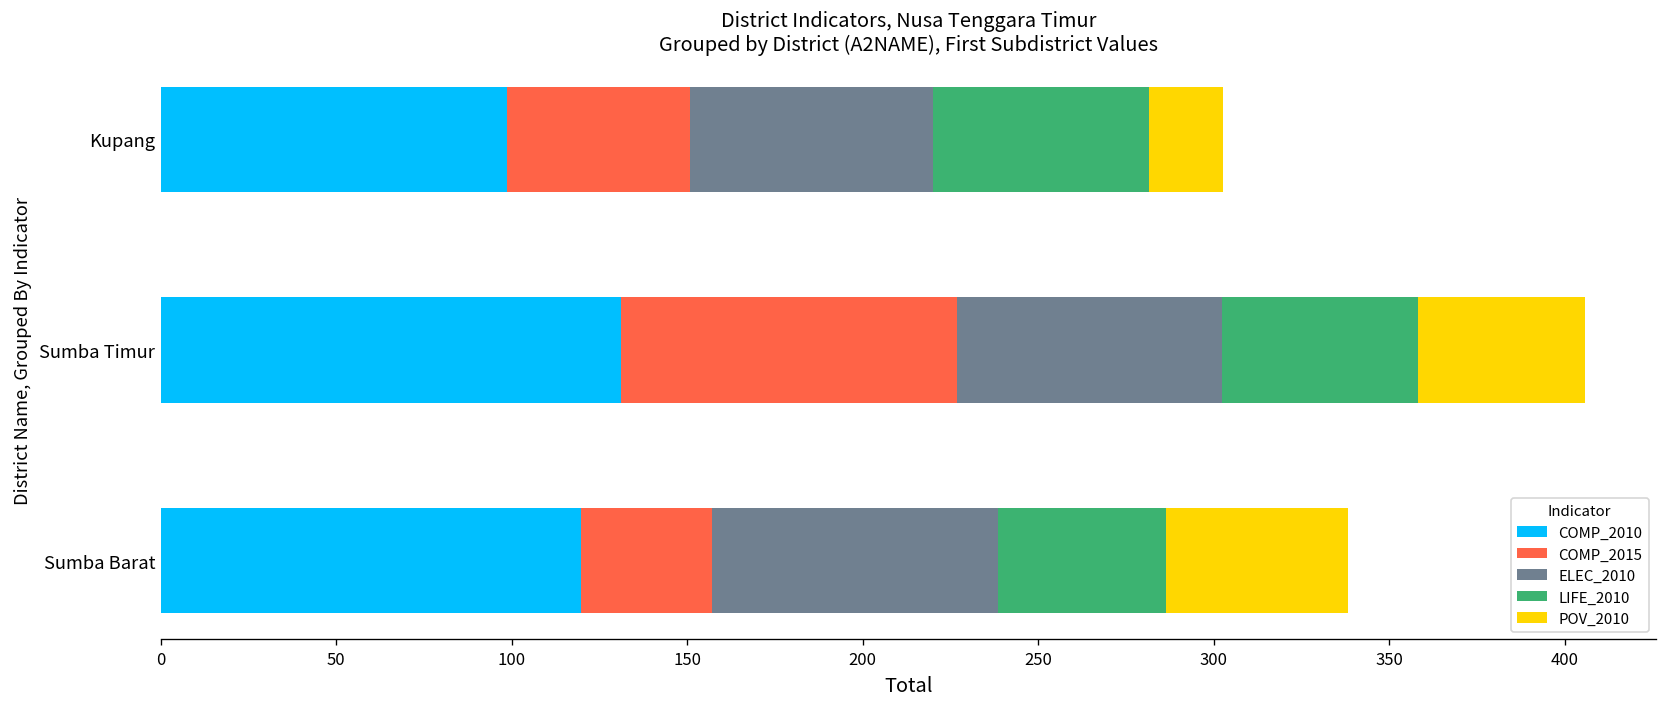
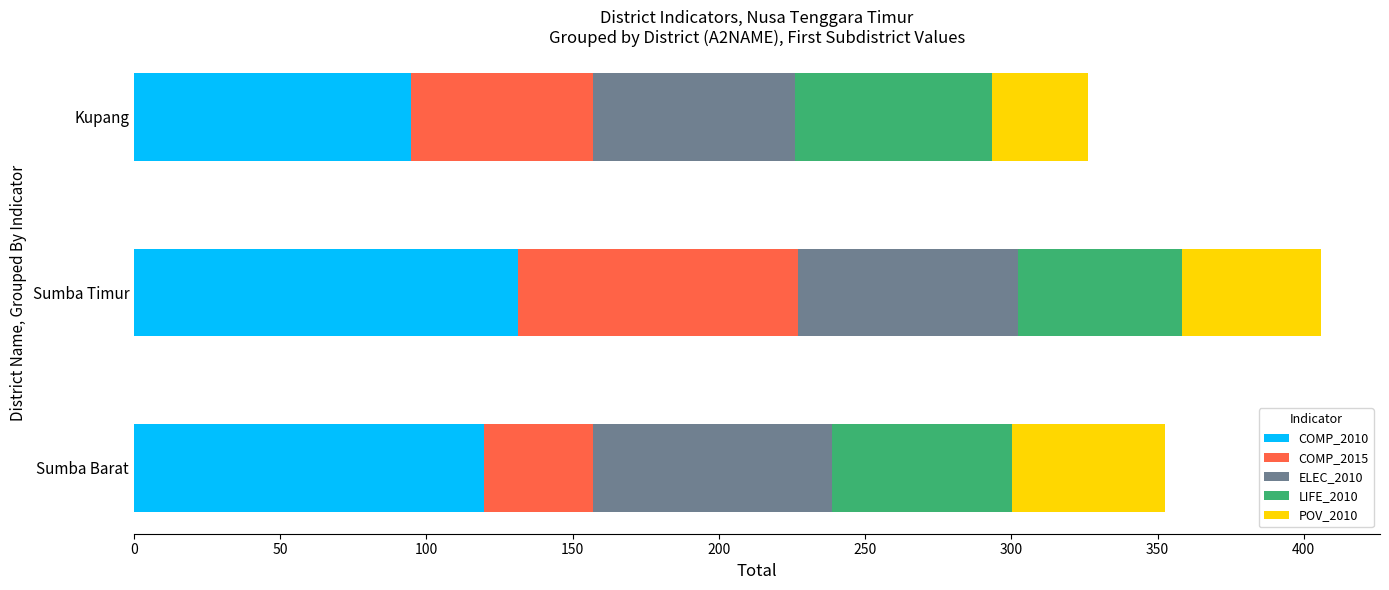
  {
    "COMP_2010": {
-     "Kupang": 99,
+     "Kupang": 95,
      "Sumba Timur": 131,
      "Sumba Barat": 120
    },
    "COMP_2015": {
-     "Kupang": 52,
+     "Kupang": 62,
      "Sumba Timur": 96,
      "Sumba Barat": 37
    },
    "ELEC_2010": {
      "Kupang": 69,
      "Sumba Timur": 75,
      "Sumba Barat": 81
    },
    "LIFE_2010": {
-     "Kupang": 62,
+     "Kupang": 67,
      "Sumba Timur": 56,
-     "Sumba Barat": 48
+     "Sumba Barat": 62
    },
    "POV_2010": {
-     "Kupang": 21,
+     "Kupang": 33,
      "Sumba Timur": 47,
      "Sumba Barat": 52
    }
  }
